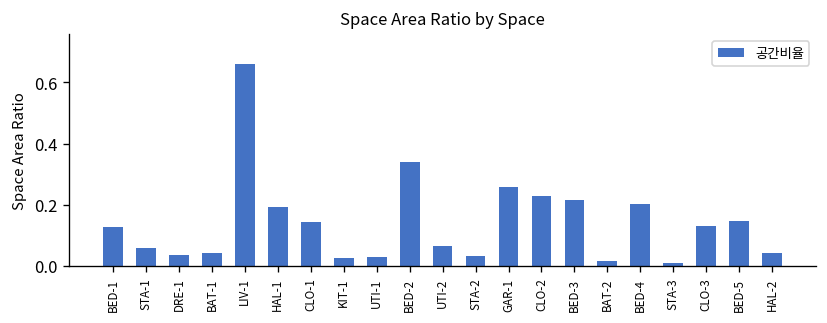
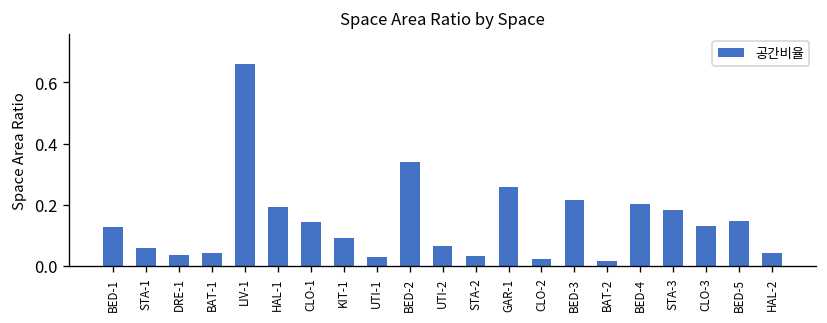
  {
    "BED-1": 0.13,
    "STA-1": 0.06,
    "DRE-1": 0.04,
    "BAT-1": 0.04,
    "LIV-1": 0.66,
    "HAL-1": 0.19,
    "CLO-1": 0.14,
-   "KIT-1": 0.03,
+   "KIT-1": 0.09,
    "UTI-1": 0.03,
    "BED-2": 0.34,
    "UTI-2": 0.07,
    "STA-2": 0.03,
    "GAR-1": 0.26,
-   "CLO-2": 0.23,
+   "CLO-2": 0.02,
    "BED-3": 0.22,
    "BAT-2": 0.02,
    "BED-4": 0.20,
-   "STA-3": 0.01,
+   "STA-3": 0.18,
    "CLO-3": 0.13,
    "BED-5": 0.15,
    "HAL-2": 0.04
  }
